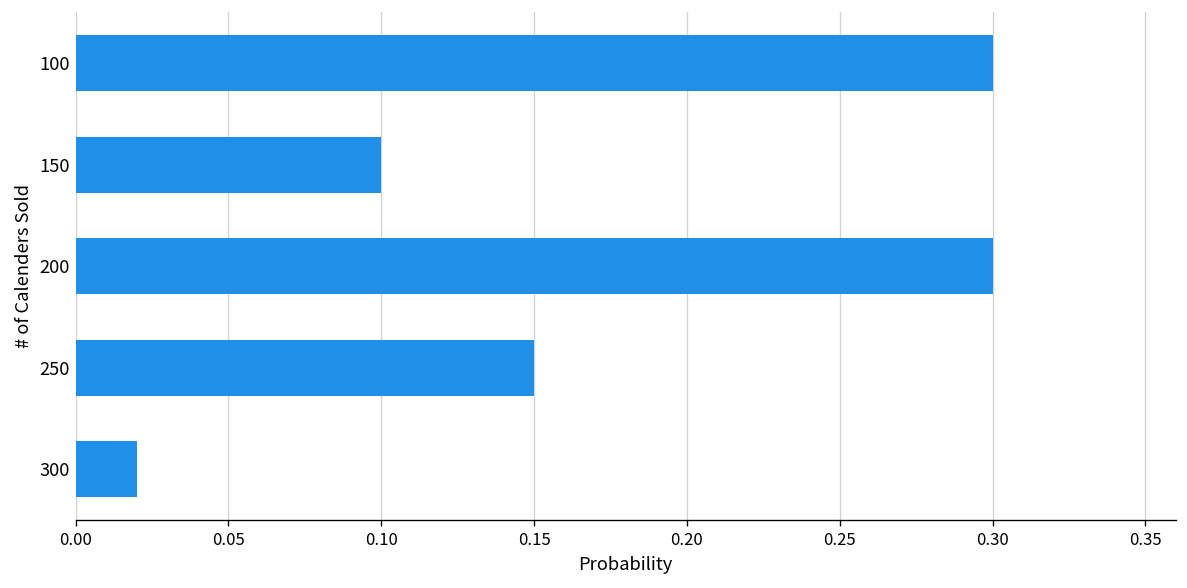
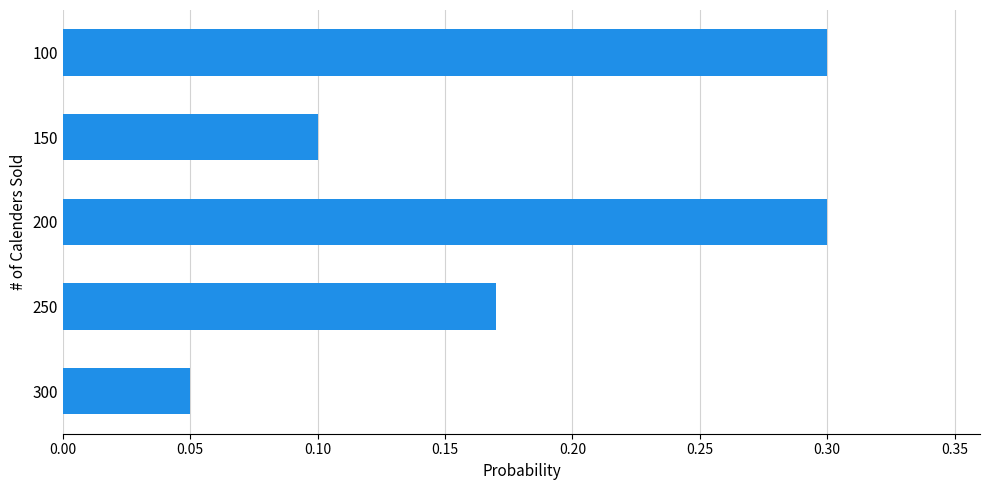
  {
    "100": 0.30,
    "150": 0.10,
    "200": 0.30,
-   "250": 0.15,
-   "300": 0.02
+   "250": 0.17,
+   "300": 0.05
  }
